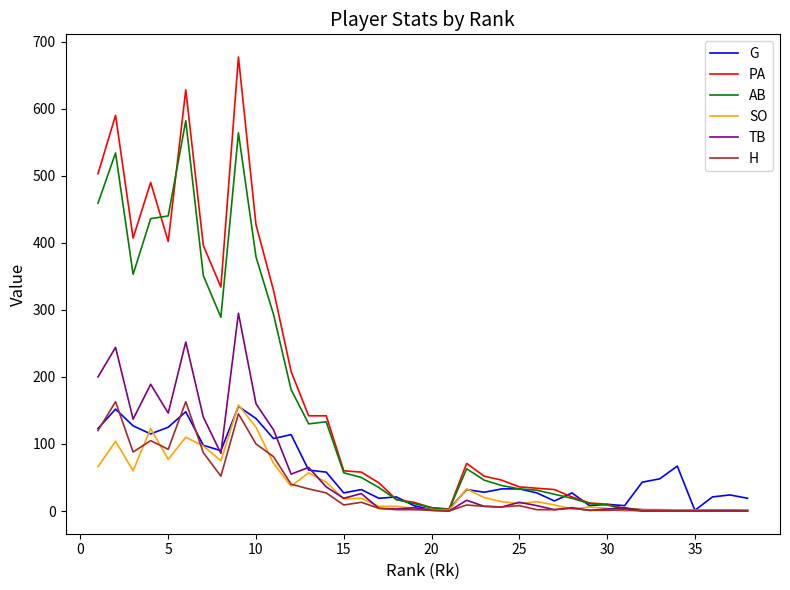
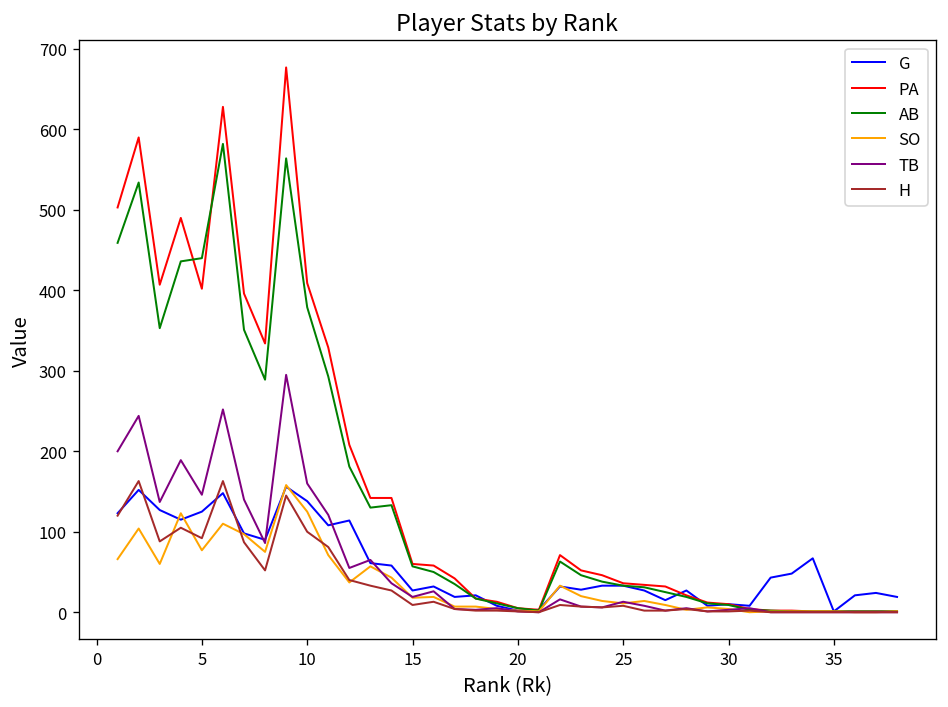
  {
    "G": {
      "5": 130,
      "10": 140,
      "15": 30
    },
    "PA": {
      "5": 400,
-     "10": 430
+     "10": 410
    },
    "AB": {
      "5": 440,
      "10": 380
    },
    "SO": {
      "5": 80,
      "10": 130
    },
    "TB": {
      "5": 150,
      "10": 160
    },
    "H": {
      "5": 90,
      "10": 100,
      "15": 10
    }
  }
